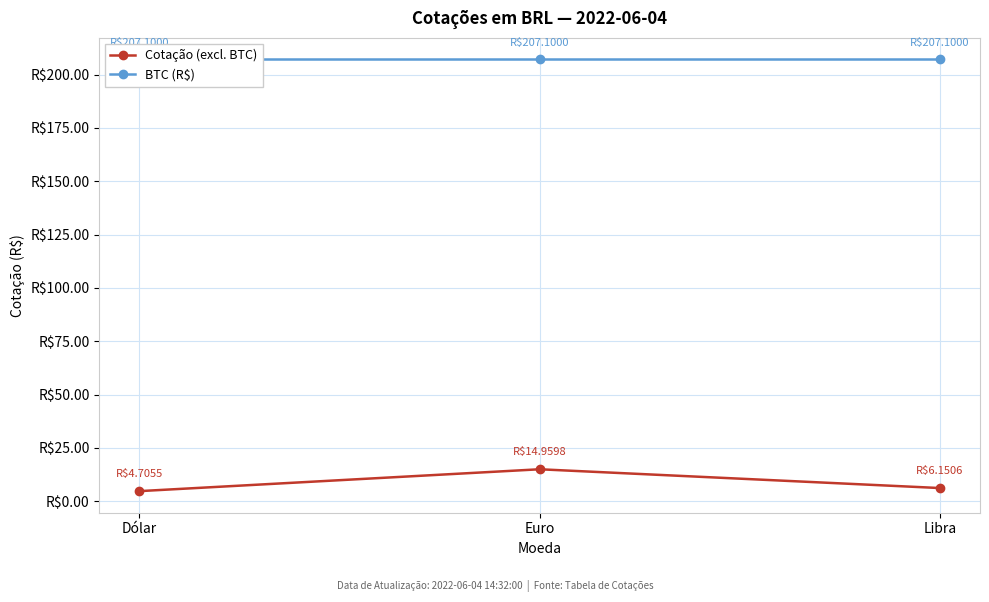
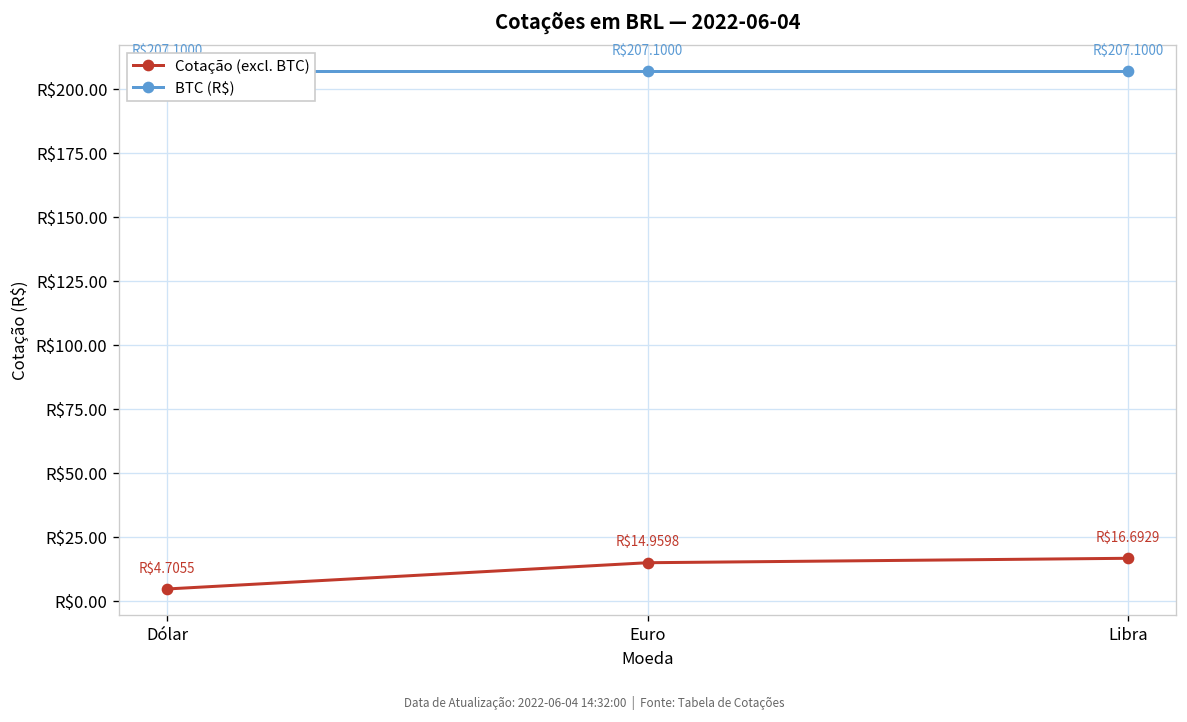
  {
    "Cotação (excl. BTC)": {
      "Dólar": "$4.7055",
      "Euro": "$14.9598",
-     "Libra": "$6.1506"
+     "Libra": "$16.6929"
    },
    "BTC (R$)": {
      "Euro": "$207.1000",
      "Libra": "$207.1000"
    }
  }
